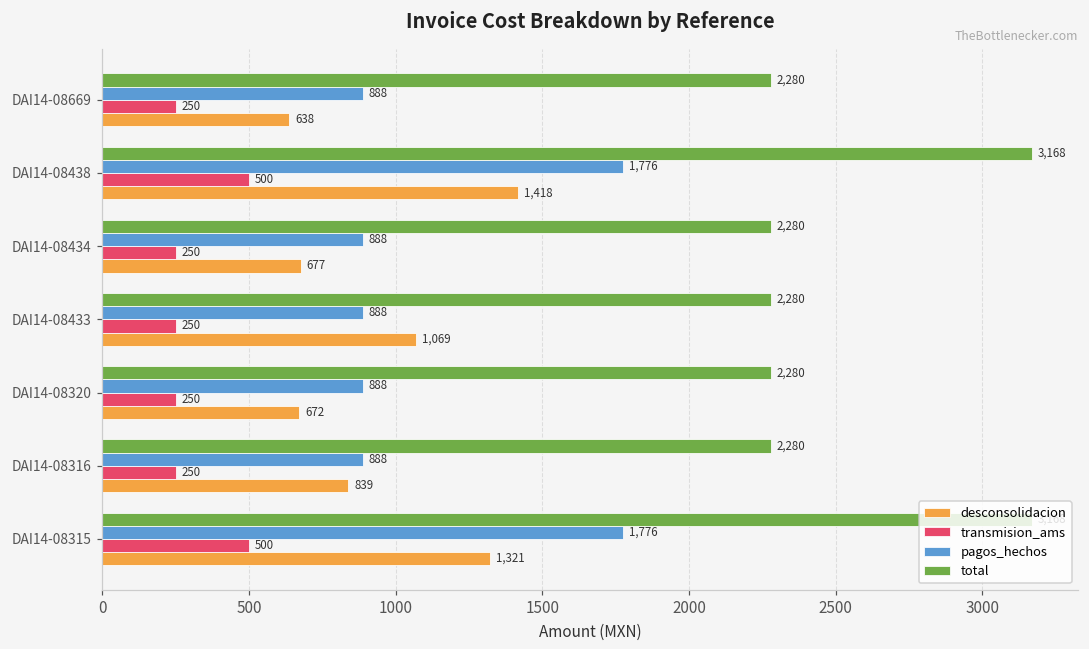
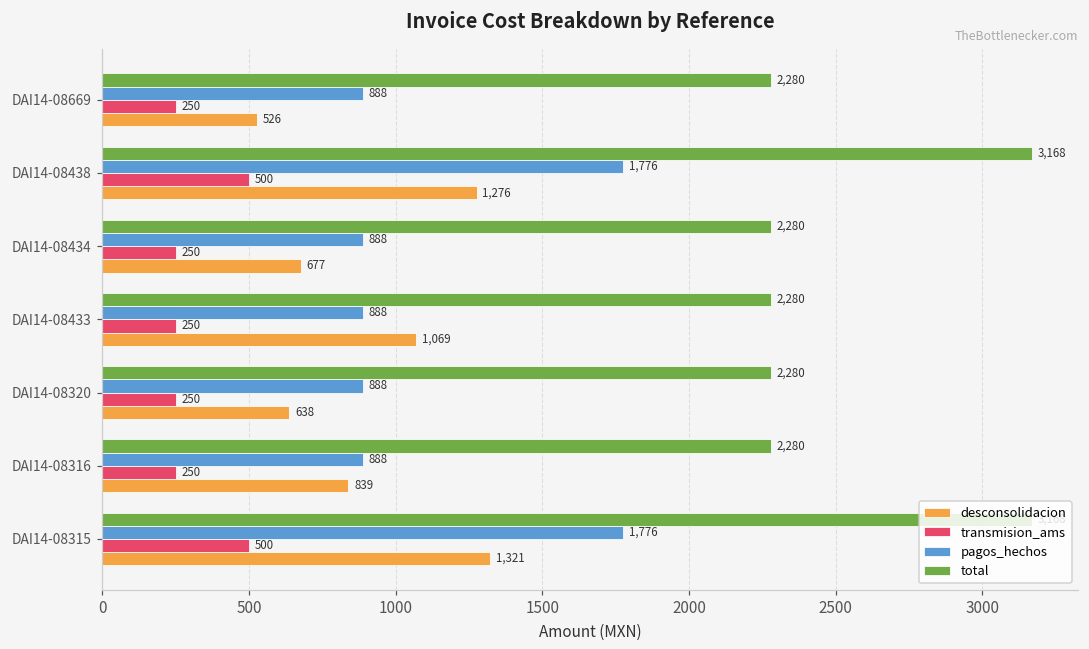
  {
    "desconsolidacion": {
-     "DAI14-08669": "638",
-     "DAI14-08438": "1,418",
+     "DAI14-08669": "526",
+     "DAI14-08438": "1,276",
      "DAI14-08434": "677",
      "DAI14-08433": "1,069",
-     "DAI14-08320": "672",
+     "DAI14-08320": "638",
      "DAI14-08316": "839",
      "DAI14-08315": "1,321"
    },
    "transmision_ams": {
      "DAI14-08669": "250",
      "DAI14-08438": "500",
      "DAI14-08434": "250",
      "DAI14-08433": "250",
      "DAI14-08320": "250",
      "DAI14-08316": "250",
      "DAI14-08315": "500"
    },
    "pagos_hechos": {
      "DAI14-08669": "888",
      "DAI14-08438": "1,776",
      "DAI14-08434": "888",
      "DAI14-08433": "888",
      "DAI14-08320": "888",
      "DAI14-08316": "888",
      "DAI14-08315": "1,776"
    },
    "total": {
      "DAI14-08669": "2,280",
      "DAI14-08438": "3,168",
      "DAI14-08434": "2,280",
      "DAI14-08433": "2,280",
      "DAI14-08320": "2,280",
      "DAI14-08316": "2,280"
    }
  }
